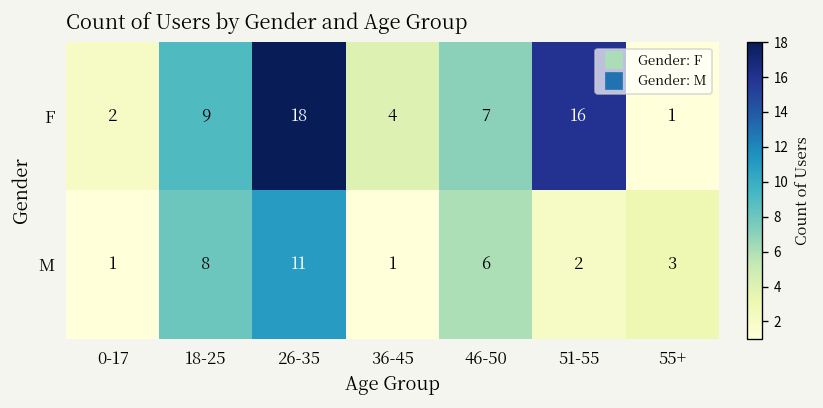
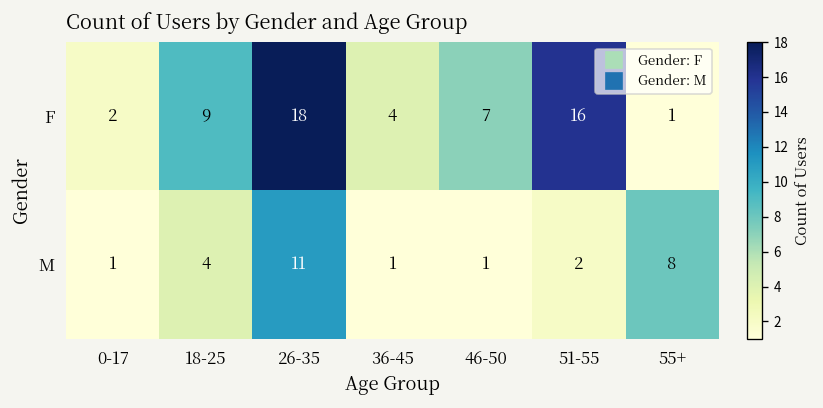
  {
    "F": {
      "0-17": 2,
      "18-25": 9,
      "26-35": 18,
      "36-45": 4,
      "46-50": 7,
      "51-55": 16,
      "55+": 1
    },
    "M": {
      "0-17": 1,
-     "18-25": 8,
+     "18-25": 4,
      "26-35": 11,
      "36-45": 1,
-     "46-50": 6,
+     "46-50": 1,
      "51-55": 2,
-     "55+": 3
+     "55+": 8
    }
  }
